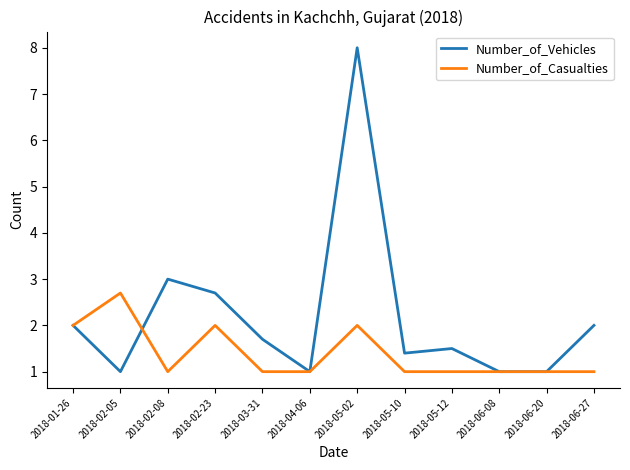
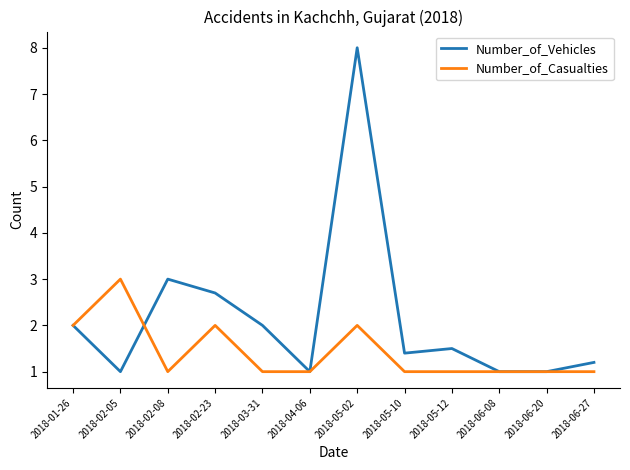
  {
    "Number_of_Vehicles": {
      "2018-02-05": 1.0,
      "2018-02-08": 3.0,
      "2018-02-23": 2.7,
-     "2018-03-31": 1.7,
+     "2018-03-31": 2.0,
      "2018-05-02": 8.0,
      "2018-05-10": 1.4,
      "2018-05-12": 1.5,
-     "2018-06-27": 2.0
+     "2018-06-27": 1.2
    },
    "Number_of_Casualties": {
-     "2018-02-05": 2.7,
+     "2018-02-05": 3.0,
      "2018-02-08": 1.0,
      "2018-02-23": 2.0,
      "2018-03-31": 1.0,
      "2018-05-02": 2.0,
      "2018-05-10": 1.0,
      "2018-05-12": 1.0,
      "2018-06-27": 1.0
    }
  }
